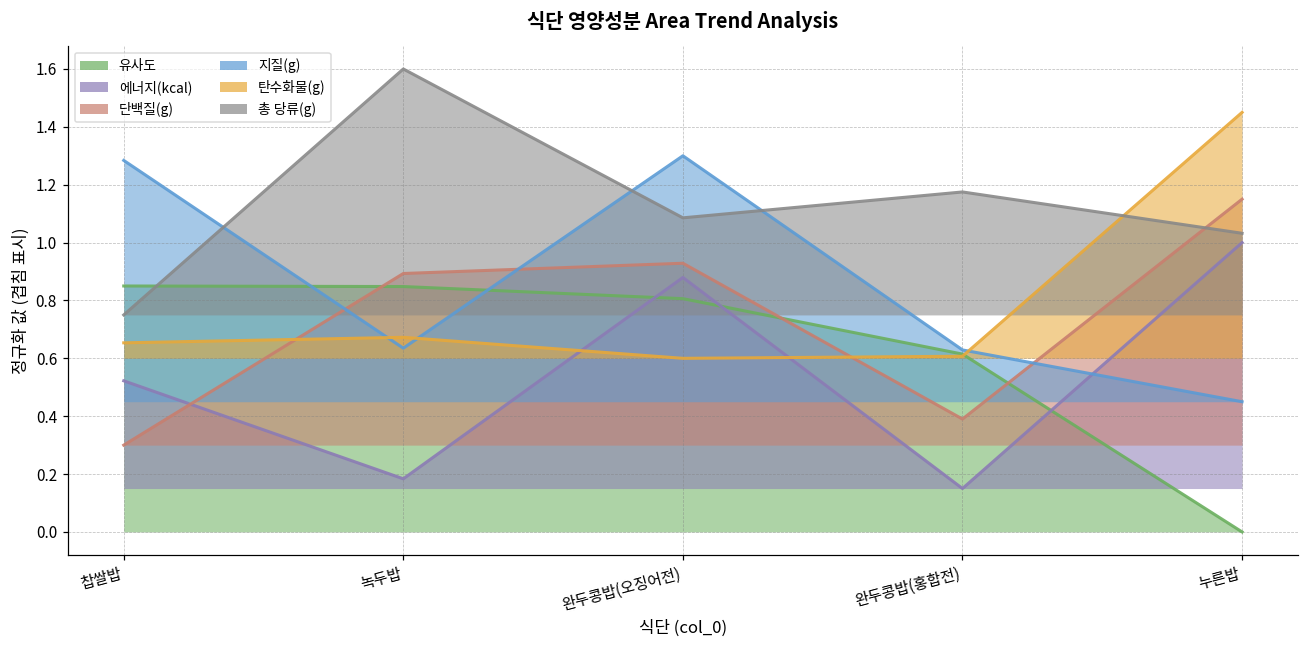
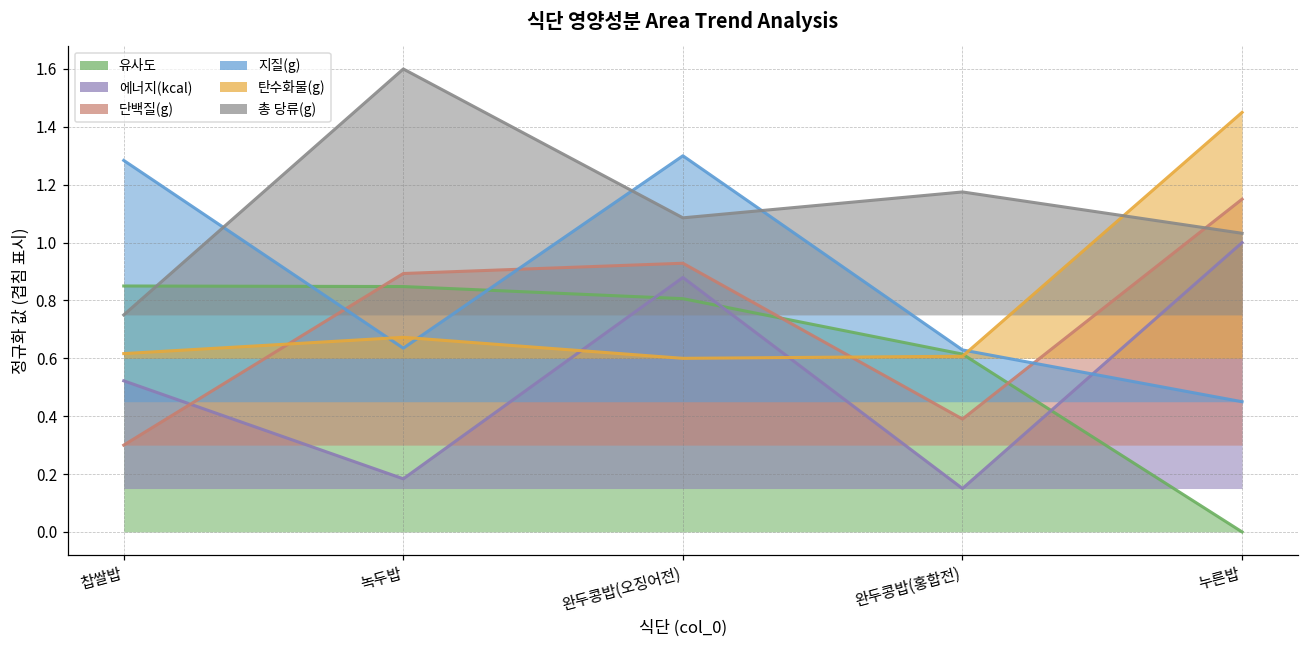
  {
    "탄수화물(g)": {
-     "찹쌀밥": 0.65,
+     "찹쌀밥": 0.62,
      "녹두밥": 0.67,
      "완두콩밥(오징어전)": 0.60,
      "누른밥": 1.45
    }
  }
